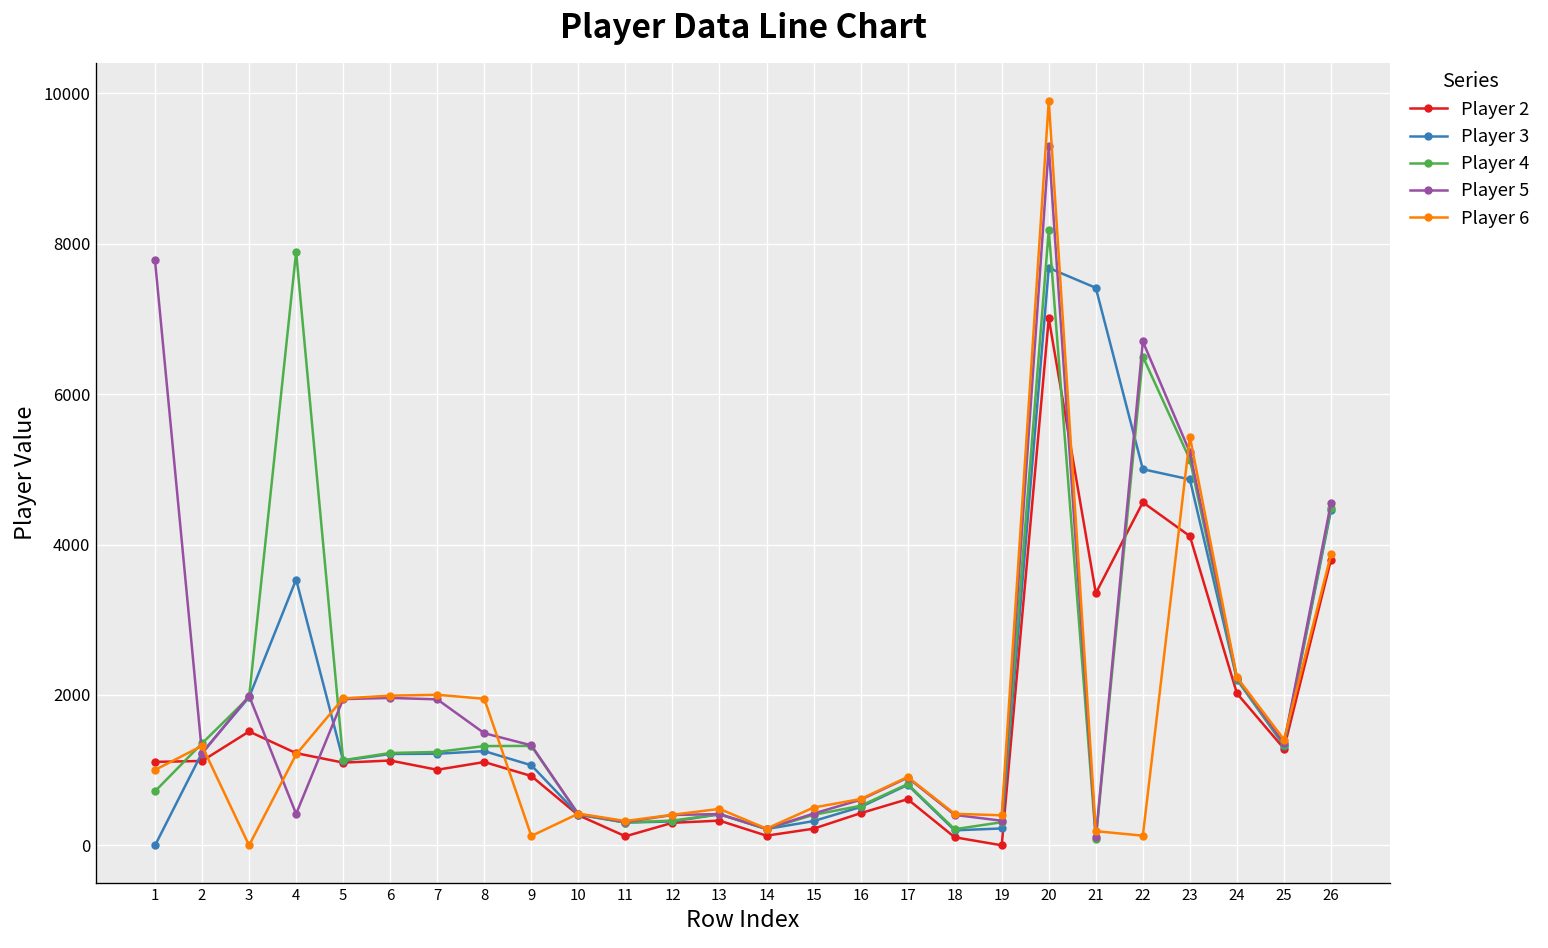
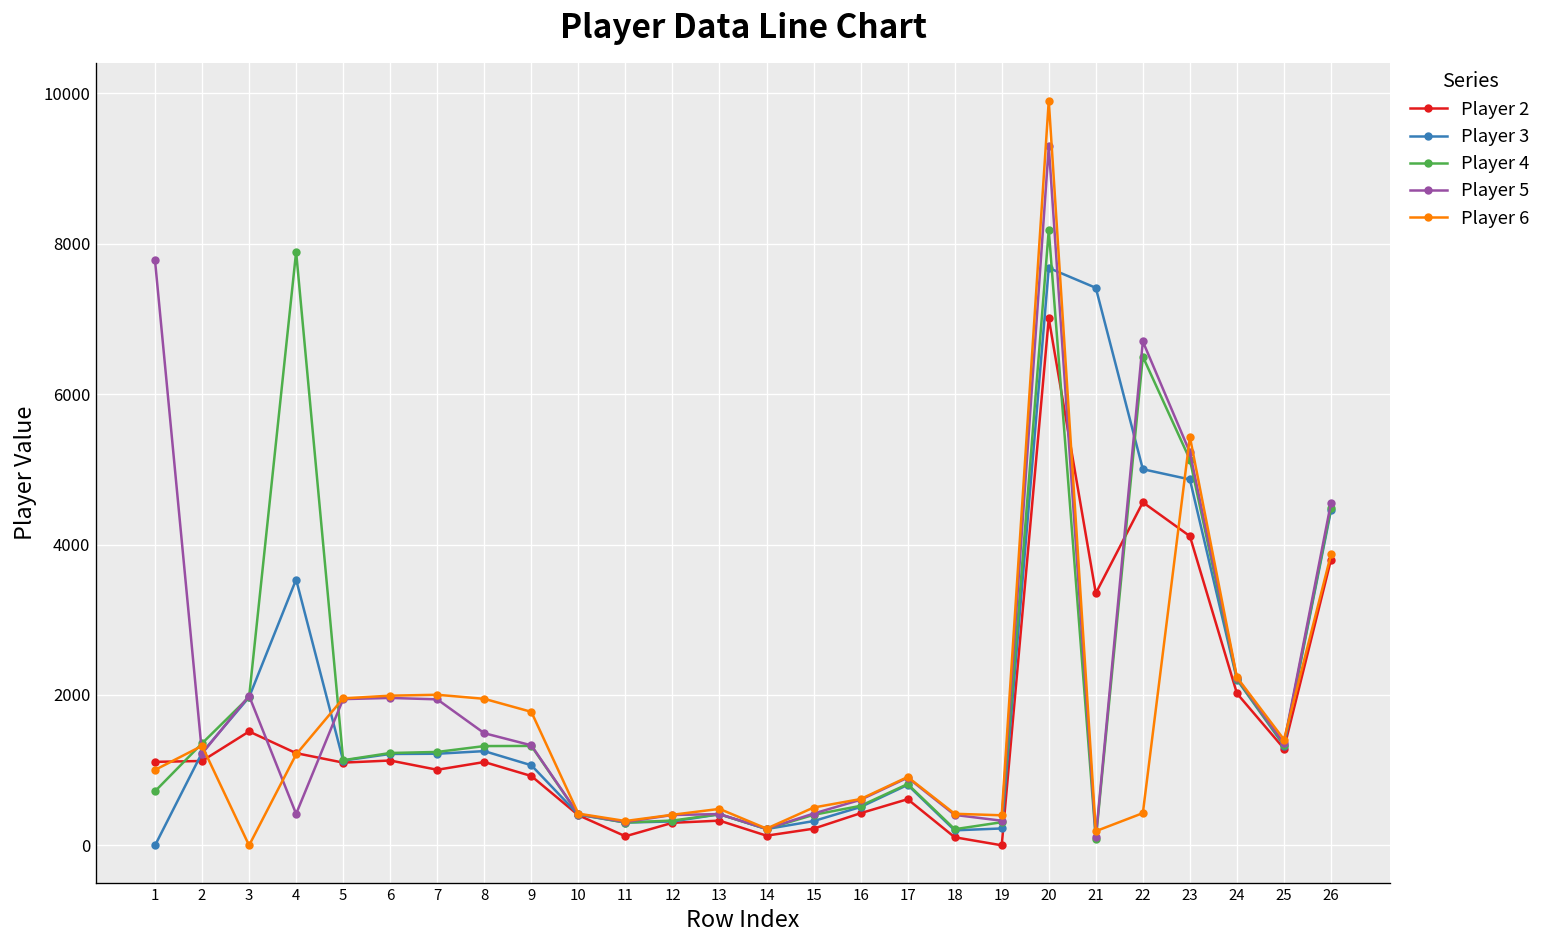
  {
    "Player 2": {
      "1": 1100,
      "2": 1100,
      "3": 1500,
      "6": 1100,
      "7": 1000,
      "8": 1100,
      "9": 900,
      "11": 100,
      "13": 300,
      "14": 100,
      "15": 200,
      "16": 400,
      "17": 600,
      "18": 100,
      "19": 0,
      "20": 7000,
      "21": 3400,
      "22": 4600,
      "23": 4100,
      "24": 2000,
      "26": 3800
    },
    "Player 3": {
      "1": 0,
      "4": 3500,
      "8": 1300,
      "9": 1100,
      "15": 300,
      "19": 200,
      "20": 7700,
      "21": 7400,
      "22": 5000,
      "23": 4900
    },
    "Player 4": {
      "1": 700,
      "4": 7900,
      "8": 1300,
      "20": 8200,
      "22": 6500,
      "23": 5100
    },
    "Player 5": {
      "1": 7800,
      "4": 400,
      "7": 1900,
      "8": 1500,
      "20": 9300,
      "22": 6700,
      "23": 5200,
      "26": 4600
    },
    "Player 6": {
      "1": 1000,
      "3": 0,
      "7": 2000,
      "8": 1900,
-     "9": 100,
+     "9": 1800,
      "13": 500,
      "15": 500,
      "19": 400,
      "20": 9900,
      "21": 200,
-     "22": 100,
+     "22": 400,
      "23": 5400,
      "25": 1400,
      "26": 3900
    }
  }
